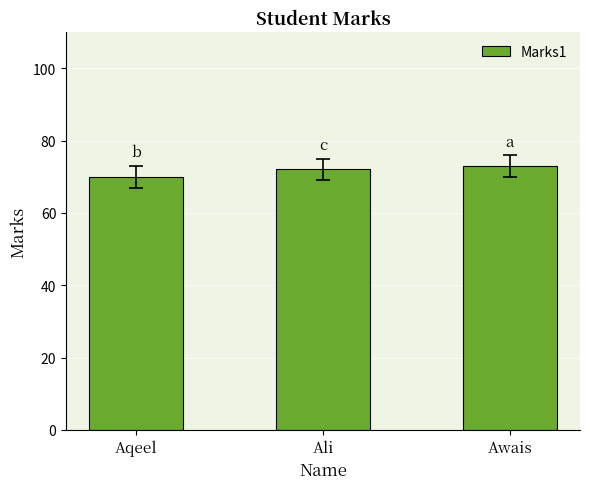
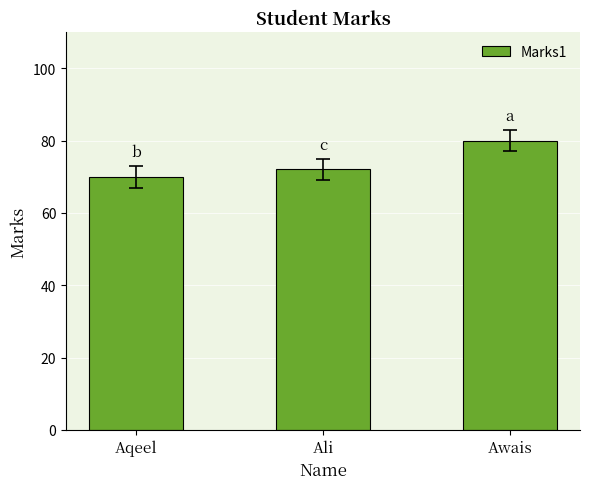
  {
    "Marks1": {
      "Aqeel": 70,
      "Ali": 72,
-     "Awais": 73
+     "Awais": 80
    }
  }
